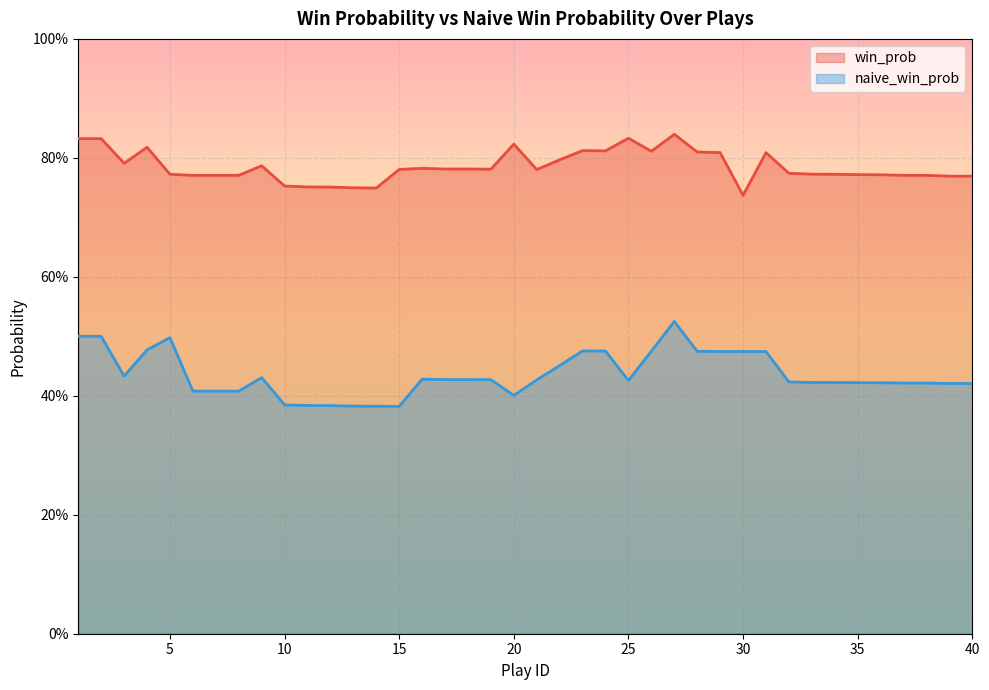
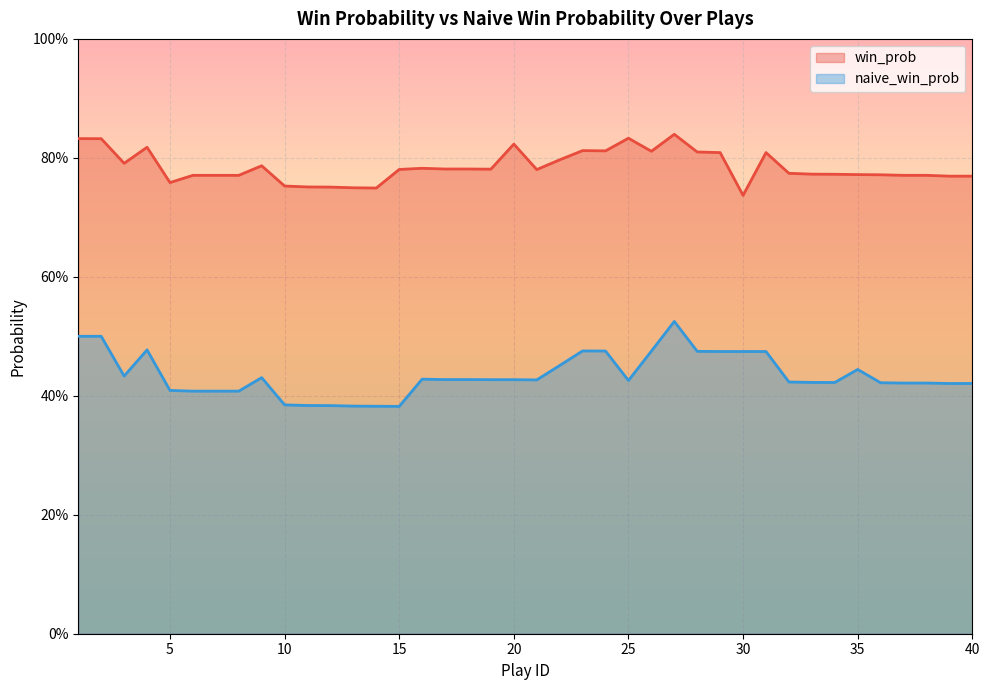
  {
    "win_prob": {
-     "5": "77%",
+     "5": "76%",
      "10": "75%",
      "15": "78%",
      "20": "82%",
      "25": "83%",
      "30": "74%",
      "35": "77%",
      "40": "77%"
    },
    "naive_win_prob": {
-     "5": "50%",
+     "5": "41%",
      "10": "38%",
      "15": "38%",
-     "20": "40%",
+     "20": "43%",
      "25": "43%",
      "30": "47%",
-     "35": "42%",
+     "35": "44%",
      "40": "42%"
    }
  }
